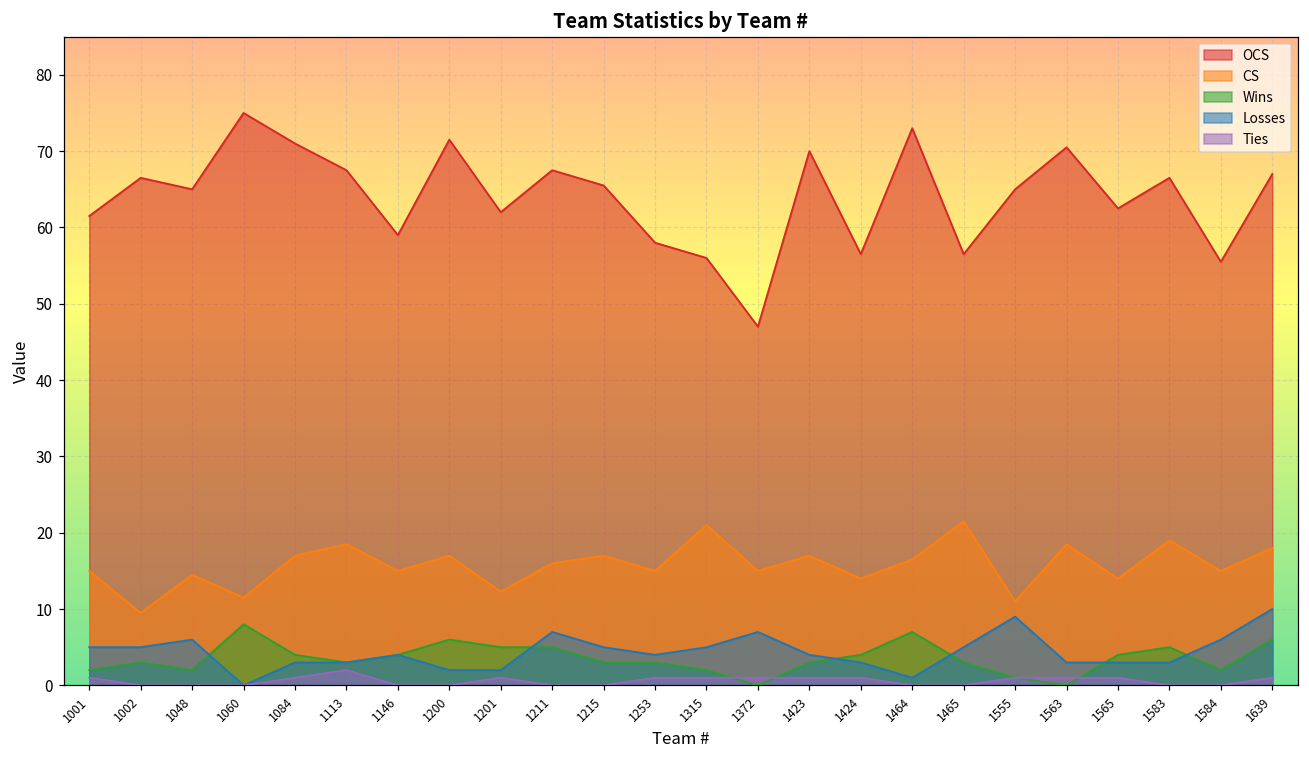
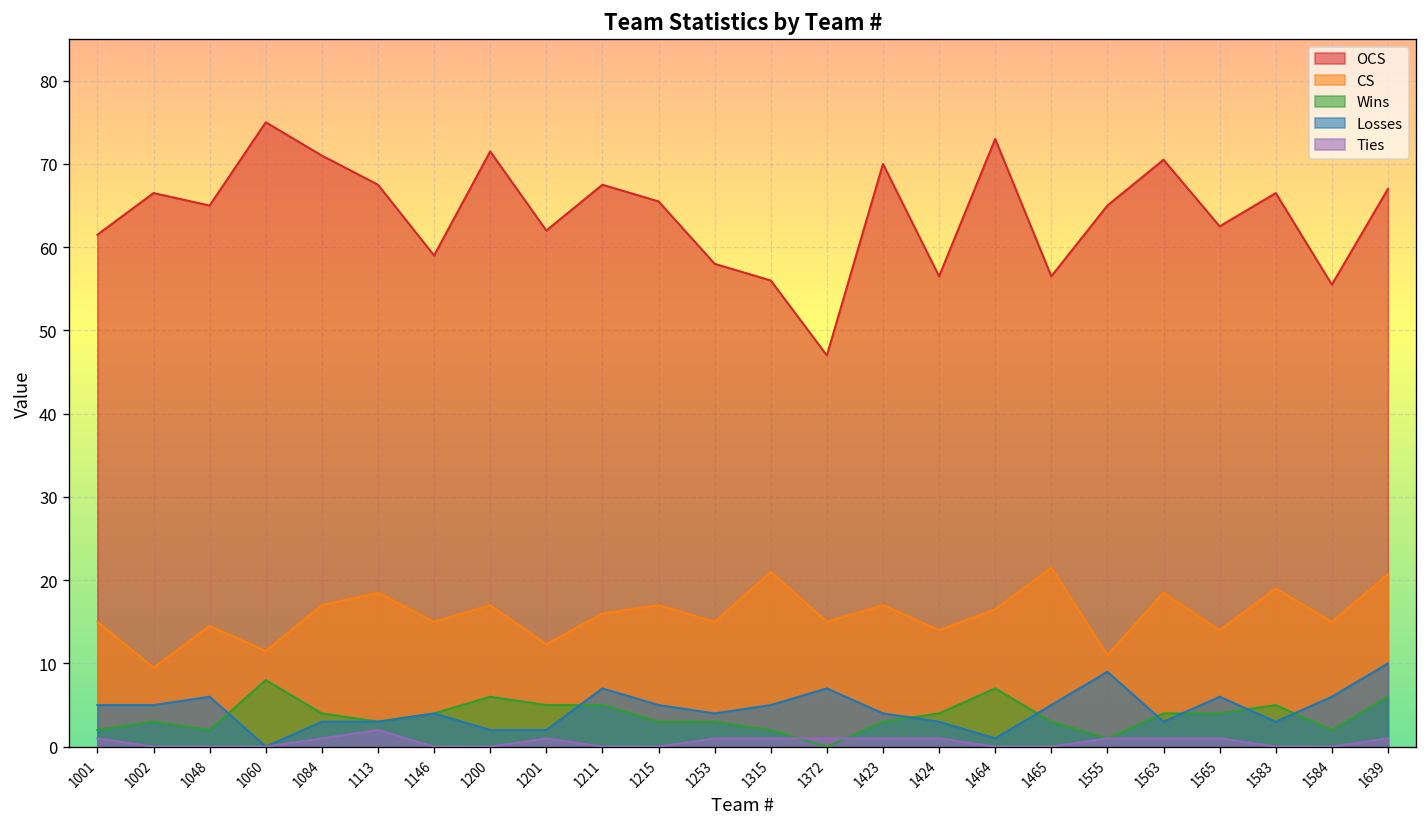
  {
    "OCS": {
      "1001": 62,
      "1002": 67,
      "1048": 65,
      "1060": 75,
      "1084": 71,
      "1113": 68,
      "1146": 59,
      "1200": 72,
      "1201": 62,
      "1211": 68,
      "1215": 66,
      "1253": 58,
      "1315": 56,
      "1372": 47,
      "1423": 70,
      "1424": 57,
      "1464": 73,
      "1465": 57,
      "1555": 65,
      "1563": 71,
      "1565": 63,
      "1583": 67,
      "1584": 56,
      "1639": 67
    },
    "CS": {
      "1001": 15,
      "1002": 10,
      "1048": 15,
      "1060": 12,
      "1084": 17,
      "1113": 19,
      "1146": 15,
      "1200": 17,
      "1201": 12,
      "1211": 16,
      "1215": 17,
      "1253": 15,
      "1315": 21,
      "1372": 15,
      "1423": 17,
      "1424": 14,
      "1464": 17,
      "1465": 22,
      "1555": 11,
      "1563": 19,
      "1565": 14,
      "1583": 19,
      "1584": 15,
-     "1639": 18
+     "1639": 21
    },
    "Wins": {
      "1001": 2,
      "1002": 3,
      "1048": 2,
      "1060": 8,
      "1084": 4,
      "1200": 6,
      "1201": 5,
      "1211": 5,
      "1215": 3,
      "1253": 3,
      "1315": 2,
      "1372": 0,
      "1423": 3,
      "1424": 4,
      "1464": 7,
      "1465": 3,
-     "1563": 0,
+     "1563": 4,
      "1565": 4,
      "1583": 5,
      "1584": 2,
      "1639": 6
    },
    "Losses": {
      "1001": 5,
      "1002": 5,
      "1048": 6,
      "1084": 3,
      "1200": 2,
      "1201": 2,
      "1211": 7,
      "1215": 5,
      "1253": 4,
      "1315": 5,
      "1372": 7,
      "1423": 4,
      "1424": 3,
      "1464": 1,
      "1465": 5,
      "1555": 9,
      "1563": 3,
-     "1565": 3,
+     "1565": 6,
      "1583": 3,
      "1584": 6,
      "1639": 10
    },
    "Ties": {
      "1001": 1,
      "1002": 0,
      "1048": 0,
      "1084": 1,
      "1113": 2,
      "1146": 0,
      "1200": 0,
      "1201": 1,
      "1211": 0,
      "1215": 0,
      "1253": 1,
      "1315": 1,
      "1372": 1,
      "1423": 1,
      "1424": 1,
      "1464": 0,
      "1465": 0,
      "1563": 1,
      "1565": 1,
      "1583": 0,
      "1584": 0,
      "1639": 1
    }
  }
